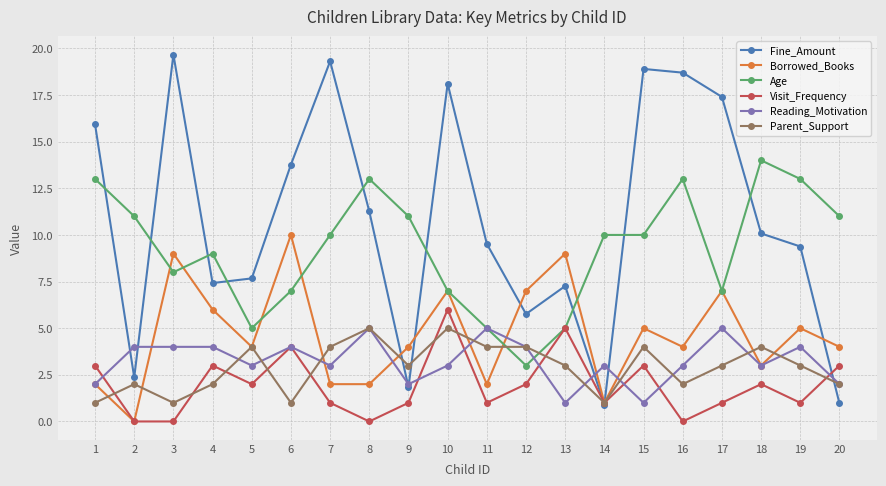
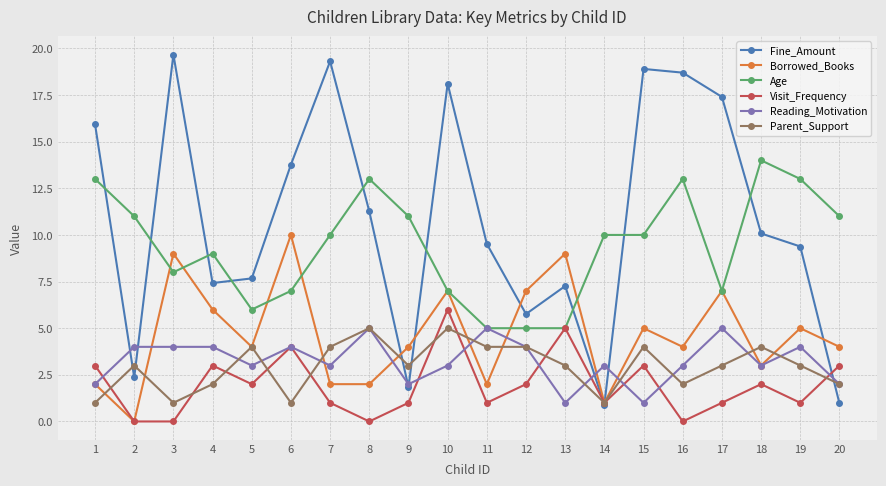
  {
    "Age": {
      "1": 13,
      "2": 11,
      "3": 8,
      "4": 9,
-     "5": 5,
+     "5": 6,
      "6": 7,
      "7": 10,
      "8": 13,
      "9": 11,
-     "12": 3,
+     "12": 5,
      "14": 10,
      "15": 10,
      "16": 13,
      "18": 14,
      "19": 13,
      "20": 11
    },
    "Parent_Support": {
      "1": 1,
-     "2": 2,
+     "2": 3,
      "3": 1,
      "4": 2,
      "6": 1,
      "7": 4,
      "9": 3,
      "10": 5,
      "11": 4,
      "13": 3,
      "15": 4,
      "16": 2,
      "17": 3,
      "18": 4,
      "19": 3
    }
  }
